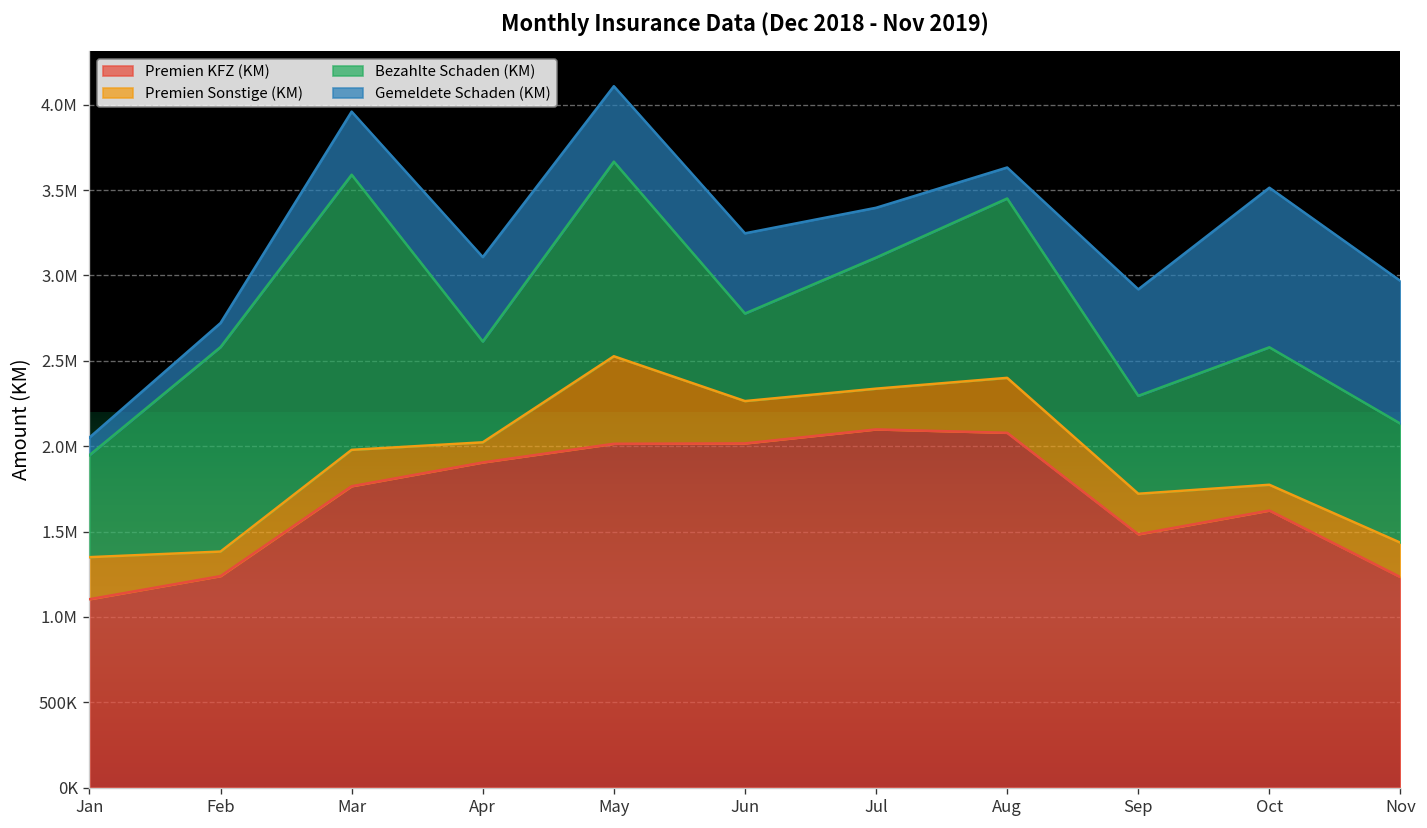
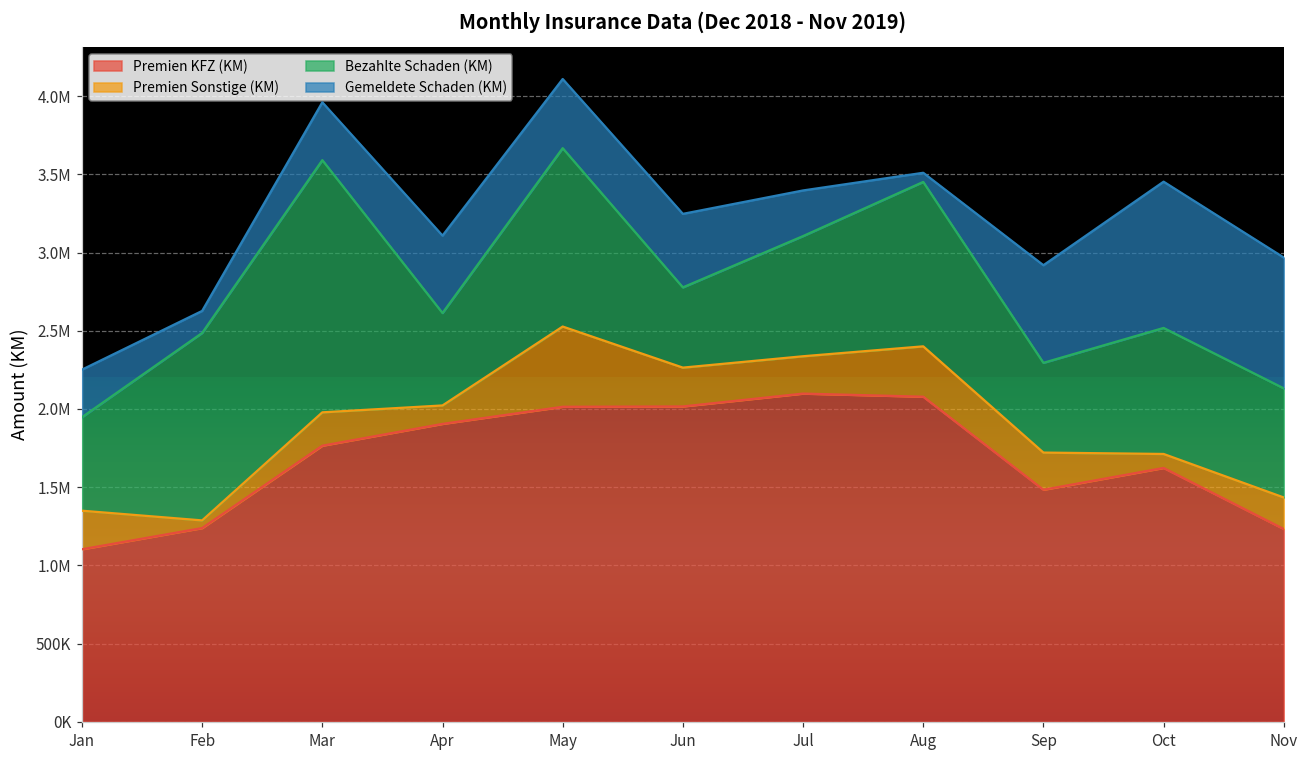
  {
    "Premien KFZ (KM)": {
      "Jan": 1100000,
      "Feb": 1240000,
      "Mar": 1770000,
      "Apr": 1900000,
      "May": 2010000,
      "Jun": 2020000,
      "Jul": 2100000,
      "Aug": 2080000,
      "Sep": 1480000,
      "Oct": 1620000,
      "Nov": 1230000
    },
    "Premien Sonstige (KM)": {
      "Jan": 250000,
-     "Feb": 140000,
+     "Feb": 50000,
      "Mar": 210000,
      "Apr": 120000,
      "May": 510000,
      "Jun": 250000,
      "Jul": 240000,
      "Aug": 320000,
      "Sep": 240000,
-     "Oct": 150000,
+     "Oct": 90000,
      "Nov": 200000
    },
    "Bezahlte Schaden (KM)": {
      "Jan": 600000,
      "Feb": 1200000,
      "Mar": 1610000,
      "Apr": 590000,
      "May": 1140000,
      "Jun": 510000,
      "Jul": 770000,
      "Aug": 1050000,
      "Sep": 570000,
      "Oct": 810000,
      "Nov": 700000
    },
    "Gemeldete Schaden (KM)": {
-     "Jan": 100000,
+     "Jan": 300000,
      "Feb": 140000,
      "Mar": 370000,
      "Apr": 490000,
      "May": 440000,
      "Jun": 470000,
      "Jul": 290000,
-     "Aug": 180000,
+     "Aug": 60000,
      "Sep": 620000,
      "Oct": 930000,
      "Nov": 840000
    }
  }
